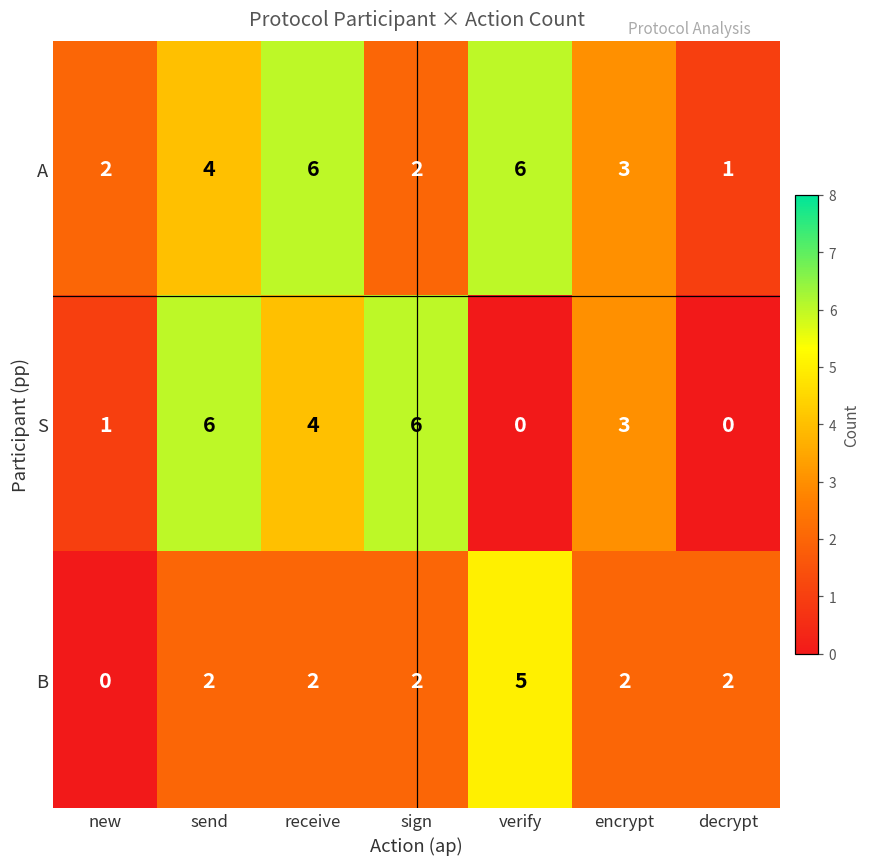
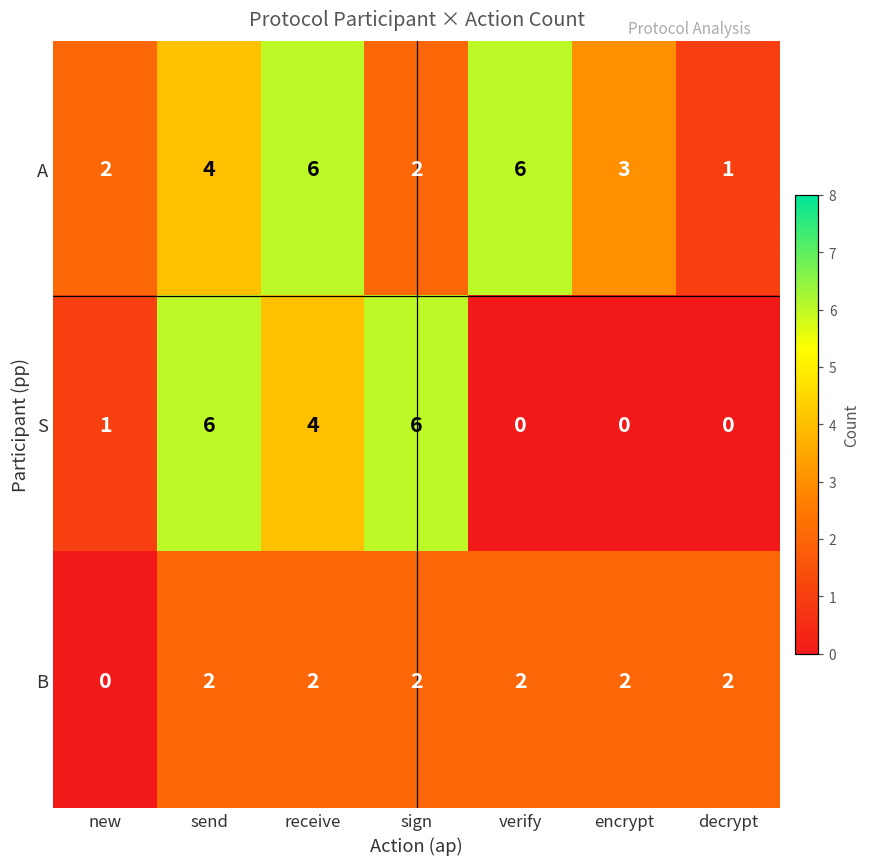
  {
    "A": {
      "new": 2,
      "send": 4,
      "receive": 6,
      "sign": 2,
      "verify": 6,
      "encrypt": 3,
      "decrypt": 1
    },
    "S": {
      "new": 1,
      "send": 6,
      "receive": 4,
      "sign": 6,
      "verify": 0,
-     "encrypt": 3,
+     "encrypt": 0,
      "decrypt": 0
    },
    "B": {
      "new": 0,
      "send": 2,
      "receive": 2,
      "sign": 2,
-     "verify": 5,
+     "verify": 2,
      "encrypt": 2,
      "decrypt": 2
    }
  }
